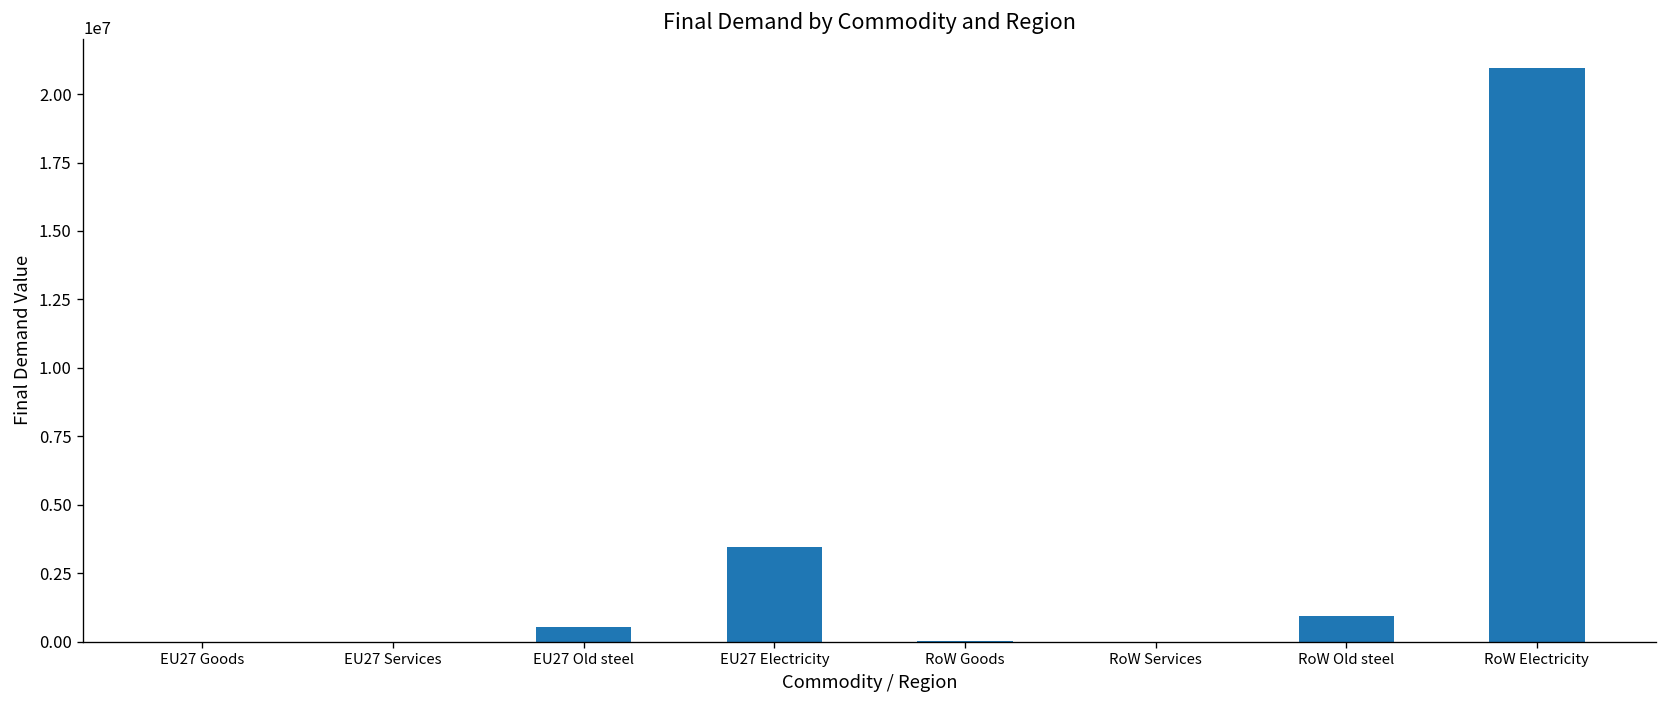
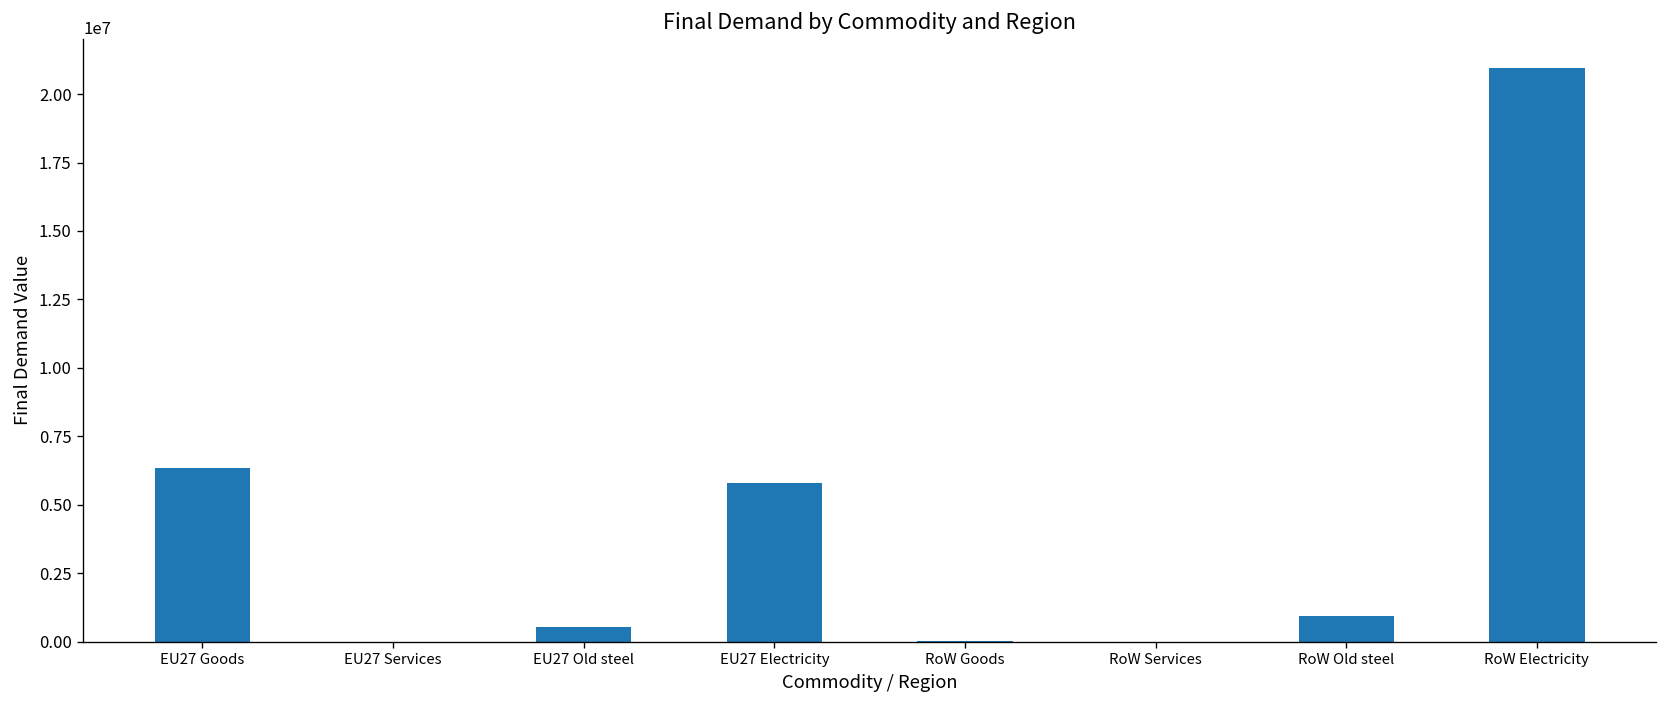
  {
-   "EU27 Goods": 0,
+   "EU27 Goods": 6300000,
    "EU27 Old steel": 500000,
-   "EU27 Electricity": 3500000,
+   "EU27 Electricity": 5800000,
    "RoW Old steel": 900000,
    "RoW Electricity": 21000000
  }
